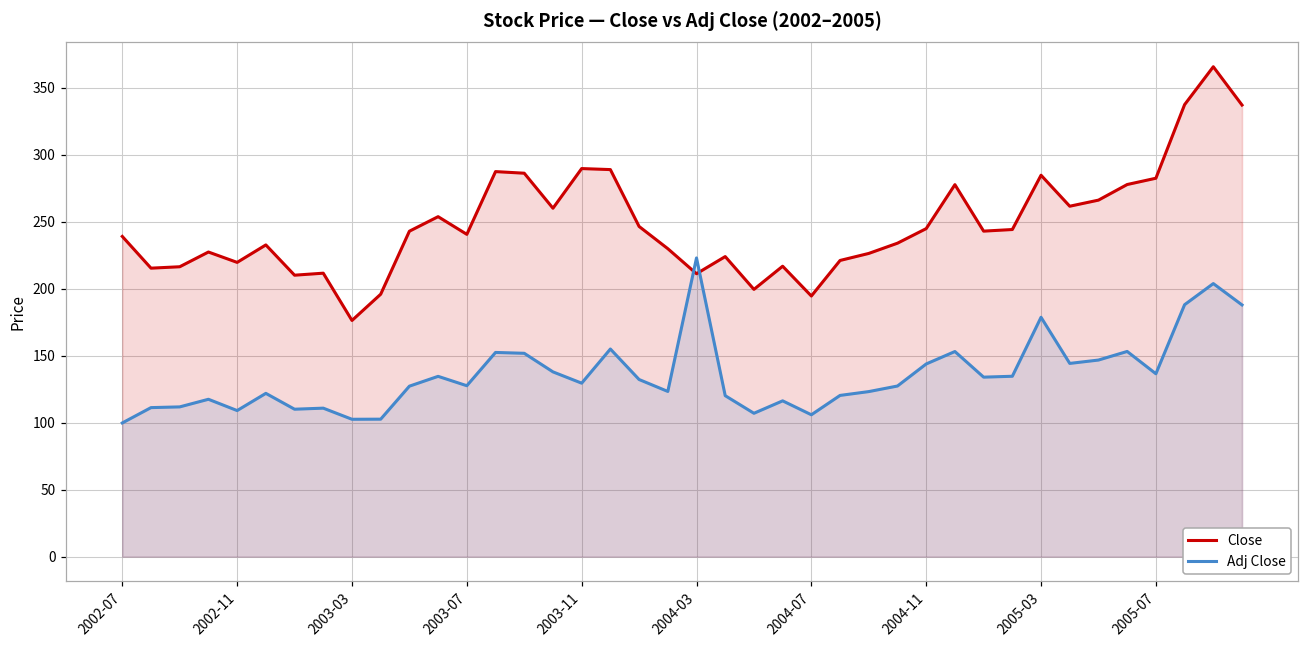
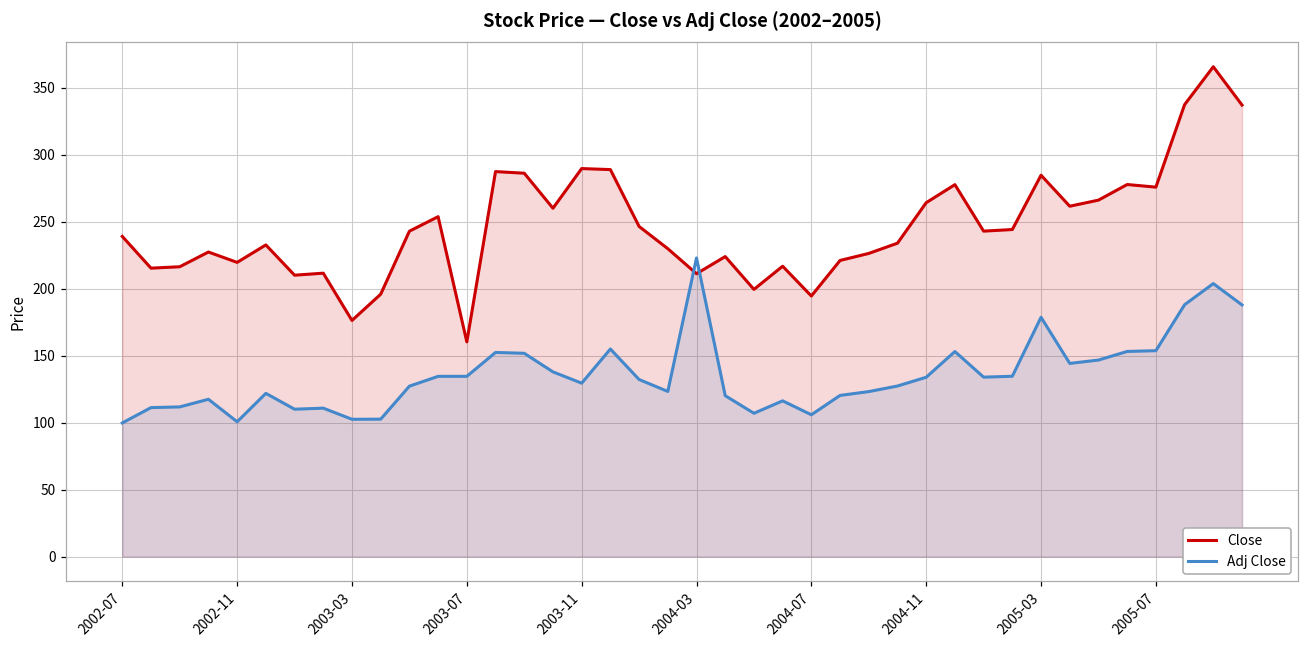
  {
    "Close": {
      "2002-07": 239,
      "2002-11": 220,
      "2003-03": 176,
-     "2003-07": 241,
+     "2003-07": 160,
      "2003-11": 290,
      "2004-03": 211,
      "2004-07": 195,
-     "2004-11": 245,
+     "2004-11": 264,
      "2005-03": 285,
-     "2005-07": 283
+     "2005-07": 276
    },
    "Adj Close": {
      "2002-07": 100,
-     "2002-11": 109,
+     "2002-11": 101,
      "2003-03": 103,
-     "2003-07": 128,
+     "2003-07": 135,
      "2003-11": 130,
      "2004-03": 223,
      "2004-07": 106,
-     "2004-11": 144,
+     "2004-11": 134,
      "2005-03": 179,
-     "2005-07": 137
+     "2005-07": 154
    }
  }
